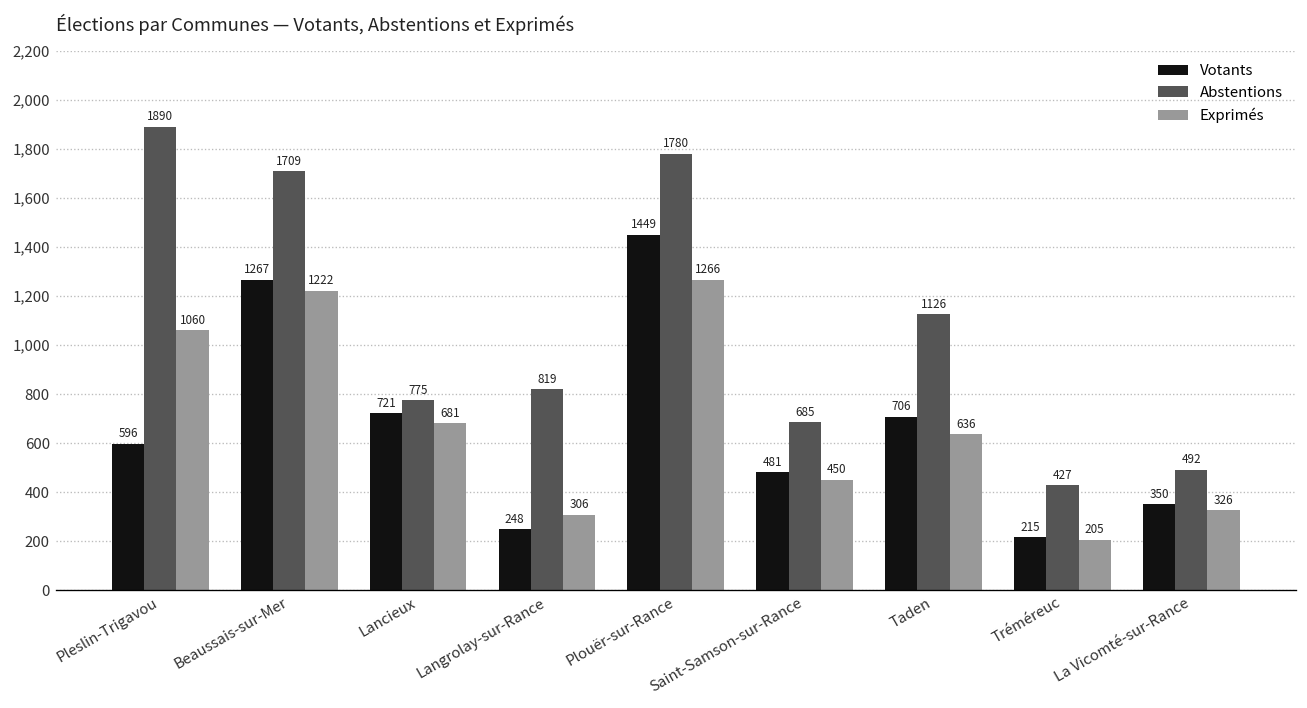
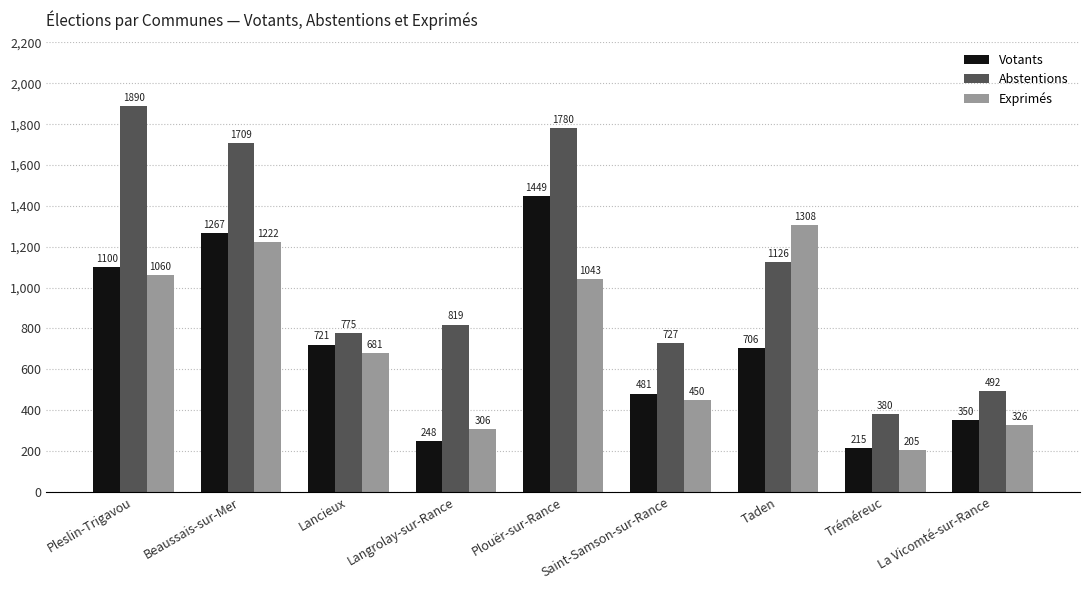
  {
    "Votants": {
-     "Pleslin-Trigavou": 596,
+     "Pleslin-Trigavou": 1100,
      "Beaussais-sur-Mer": 1267,
      "Lancieux": 721,
      "Langrolay-sur-Rance": 248,
      "Plouër-sur-Rance": 1449,
      "Saint-Samson-sur-Rance": 481,
      "Taden": 706,
      "Tréméreuc": 215,
      "La Vicomté-sur-Rance": 350
    },
    "Abstentions": {
      "Pleslin-Trigavou": 1890,
      "Beaussais-sur-Mer": 1709,
      "Lancieux": 775,
      "Langrolay-sur-Rance": 819,
      "Plouër-sur-Rance": 1780,
-     "Saint-Samson-sur-Rance": 685,
+     "Saint-Samson-sur-Rance": 727,
      "Taden": 1126,
-     "Tréméreuc": 427,
+     "Tréméreuc": 380,
      "La Vicomté-sur-Rance": 492
    },
    "Exprimés": {
      "Pleslin-Trigavou": 1060,
      "Beaussais-sur-Mer": 1222,
      "Lancieux": 681,
      "Langrolay-sur-Rance": 306,
-     "Plouër-sur-Rance": 1266,
+     "Plouër-sur-Rance": 1043,
      "Saint-Samson-sur-Rance": 450,
-     "Taden": 636,
+     "Taden": 1308,
      "Tréméreuc": 205,
      "La Vicomté-sur-Rance": 326
    }
  }
